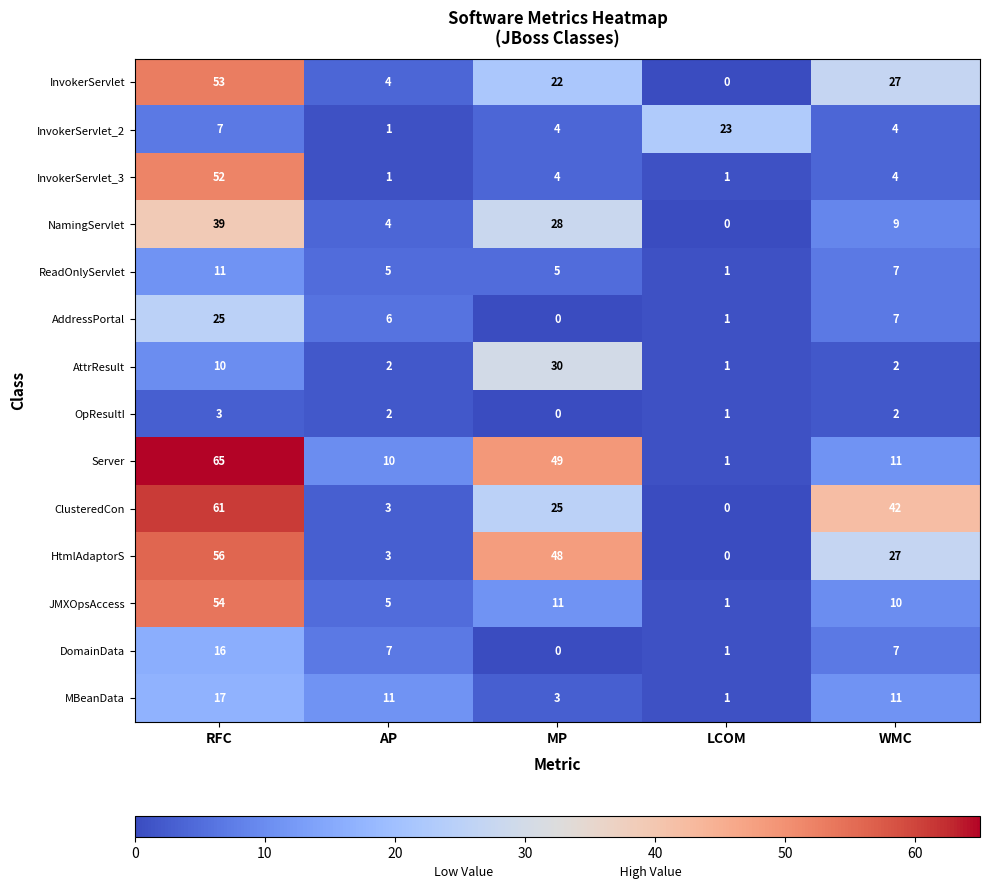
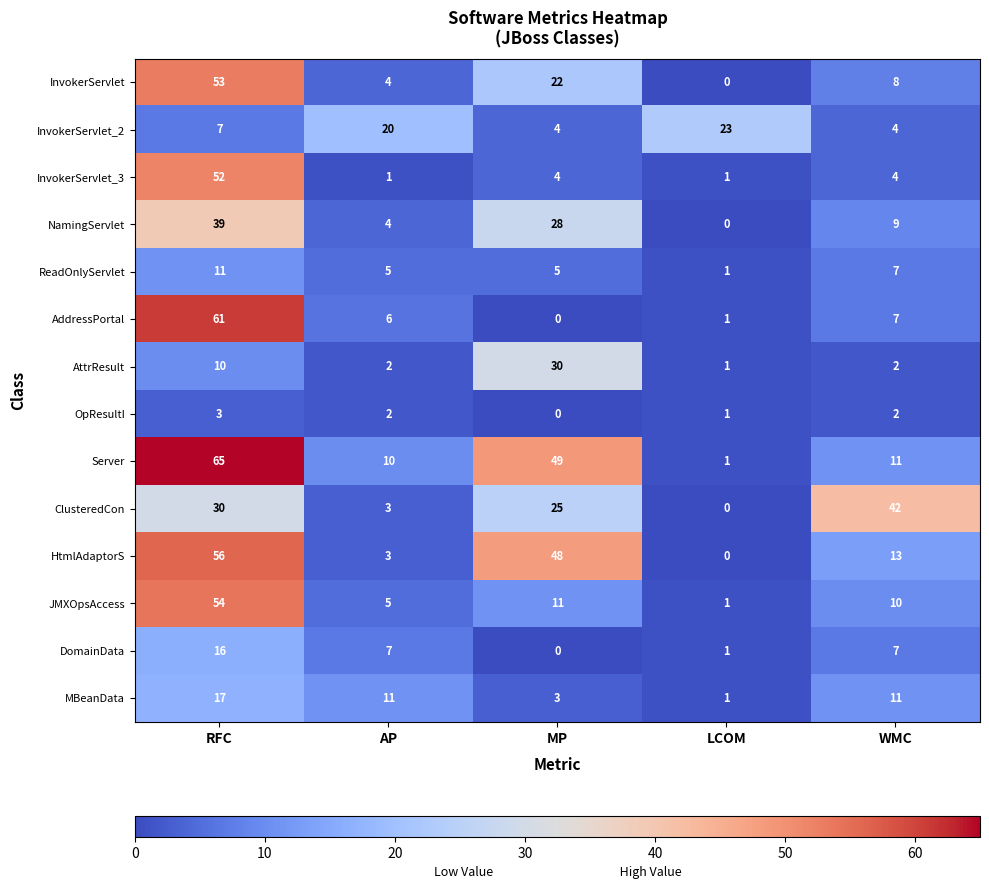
  {
    "InvokerServlet": {
      "RFC": 53,
      "AP": 4,
      "MP": 22,
      "LCOM": 0,
-     "WMC": 27
+     "WMC": 8
    },
    "InvokerServlet_2": {
      "RFC": 7,
-     "AP": 1,
+     "AP": 20,
      "MP": 4,
      "LCOM": 23,
      "WMC": 4
    },
    "InvokerServlet_3": {
      "RFC": 52,
      "AP": 1,
      "MP": 4,
      "LCOM": 1,
      "WMC": 4
    },
    "NamingServlet": {
      "RFC": 39,
      "AP": 4,
      "MP": 28,
      "LCOM": 0,
      "WMC": 9
    },
    "ReadOnlyServlet": {
      "RFC": 11,
      "AP": 5,
      "MP": 5,
      "LCOM": 1,
      "WMC": 7
    },
    "AddressPortal": {
-     "RFC": 25,
+     "RFC": 61,
      "AP": 6,
      "MP": 0,
      "LCOM": 1,
      "WMC": 7
    },
    "AttrResult": {
      "RFC": 10,
      "AP": 2,
      "MP": 30,
      "LCOM": 1,
      "WMC": 2
    },
    "OpResultI": {
      "RFC": 3,
      "AP": 2,
      "MP": 0,
      "LCOM": 1,
      "WMC": 2
    },
    "Server": {
      "RFC": 65,
      "AP": 10,
      "MP": 49,
      "LCOM": 1,
      "WMC": 11
    },
    "ClusteredCon": {
-     "RFC": 61,
+     "RFC": 30,
      "AP": 3,
      "MP": 25,
      "LCOM": 0,
      "WMC": 42
    },
    "HtmlAdaptorS": {
      "RFC": 56,
      "AP": 3,
      "MP": 48,
      "LCOM": 0,
-     "WMC": 27
+     "WMC": 13
    },
    "JMXOpsAccess": {
      "RFC": 54,
      "AP": 5,
      "MP": 11,
      "LCOM": 1,
      "WMC": 10
    },
    "DomainData": {
      "RFC": 16,
      "AP": 7,
      "MP": 0,
      "LCOM": 1,
      "WMC": 7
    },
    "MBeanData": {
      "RFC": 17,
      "AP": 11,
      "MP": 3,
      "LCOM": 1,
      "WMC": 11
    }
  }
